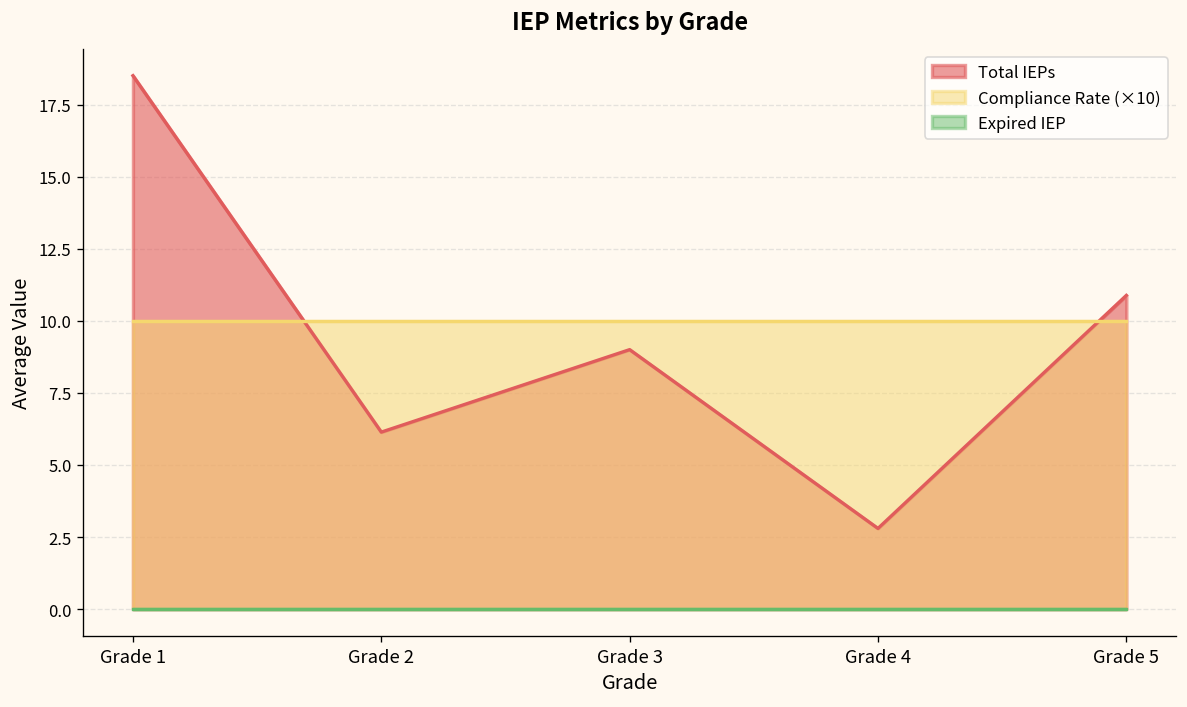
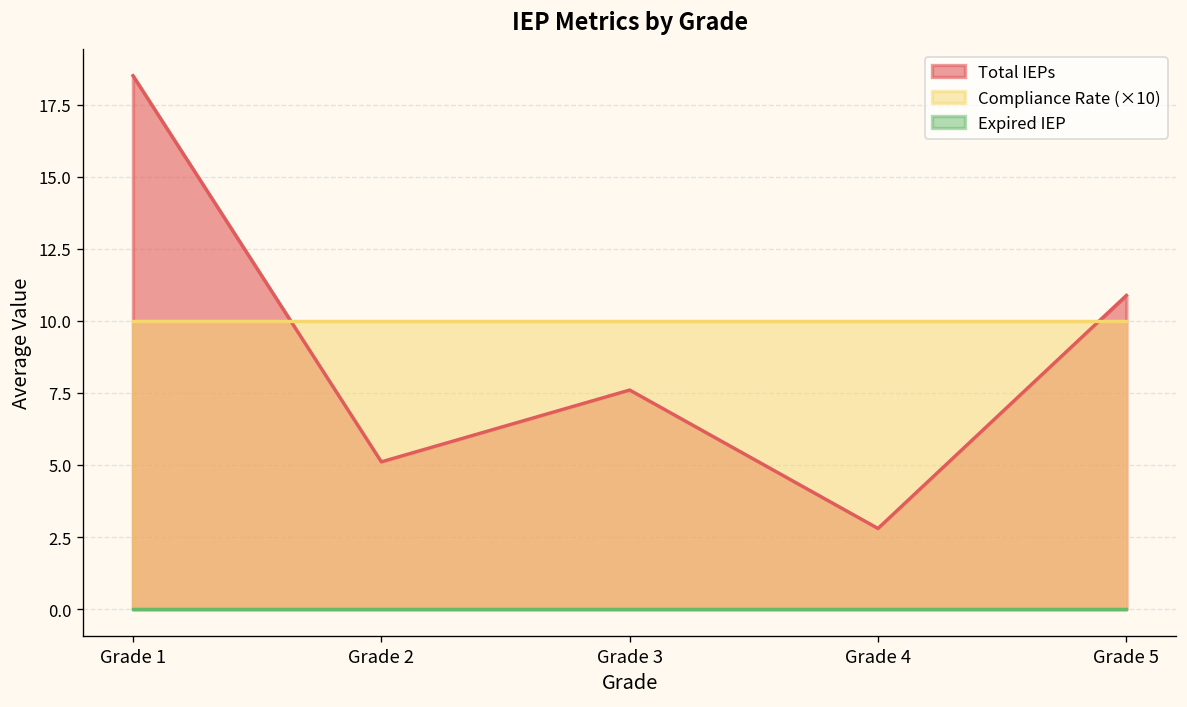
  {
    "Total IEPs": {
      "Grade 1": 18.5,
-     "Grade 2": 6.1,
-     "Grade 3": 9.0,
+     "Grade 2": 5.1,
+     "Grade 3": 7.6,
      "Grade 4": 2.8,
      "Grade 5": 10.9
    },
    "Compliance Rate (×10)": {
      "Grade 1": 10.0,
      "Grade 2": 10.0,
      "Grade 3": 10.0,
      "Grade 4": 10.0,
      "Grade 5": 10.0
    },
    "Expired IEP": {
      "Grade 1": 0.0,
      "Grade 2": 0.0,
      "Grade 3": 0.0,
      "Grade 4": 0.0,
      "Grade 5": 0.0
    }
  }
